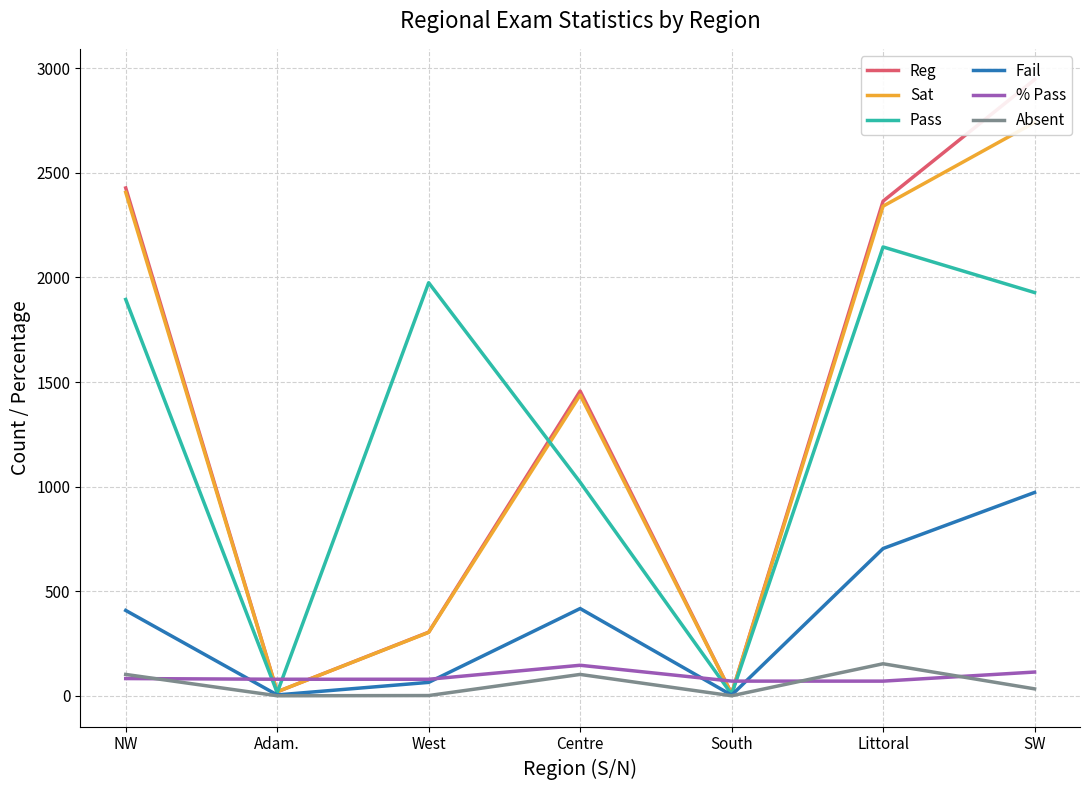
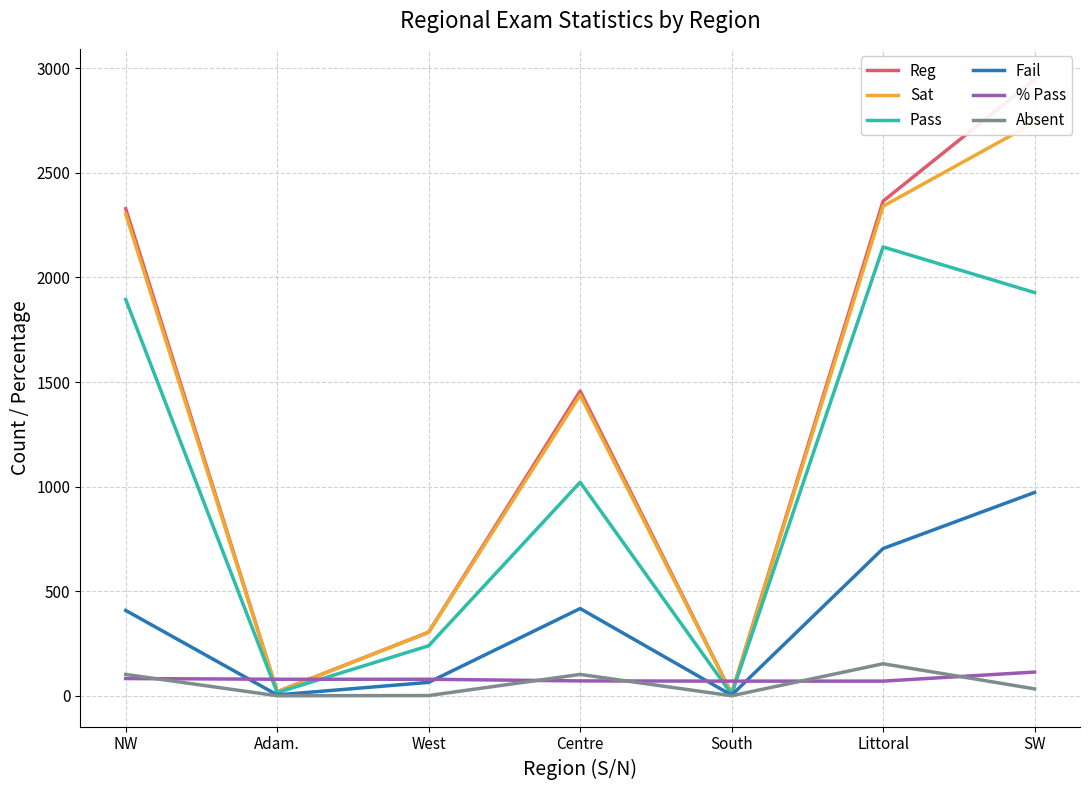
  {
    "Reg": {
-     "NW": 2430,
+     "NW": 2330,
      "Centre": 1460,
      "Littoral": 2370
    },
    "Sat": {
-     "NW": 2410,
+     "NW": 2300,
      "Centre": 1440,
      "Littoral": 2340
    },
    "Pass": {
      "NW": 1900,
-     "West": 1980,
+     "West": 240,
      "Centre": 1020,
      "Littoral": 2150,
      "SW": 1930
    },
    "Fail": {
      "NW": 410,
      "West": 60,
      "Centre": 420,
      "Littoral": 700,
      "SW": 970
    },
    "% Pass": {
      "NW": 80,
      "Adam.": 80,
      "West": 80,
-     "Centre": 150,
+     "Centre": 70,
      "South": 70,
      "Littoral": 70,
      "SW": 110
    },
    "Absent": {
      "NW": 100,
      "West": 0,
      "Centre": 100,
      "Littoral": 150,
      "SW": 30
    }
  }
